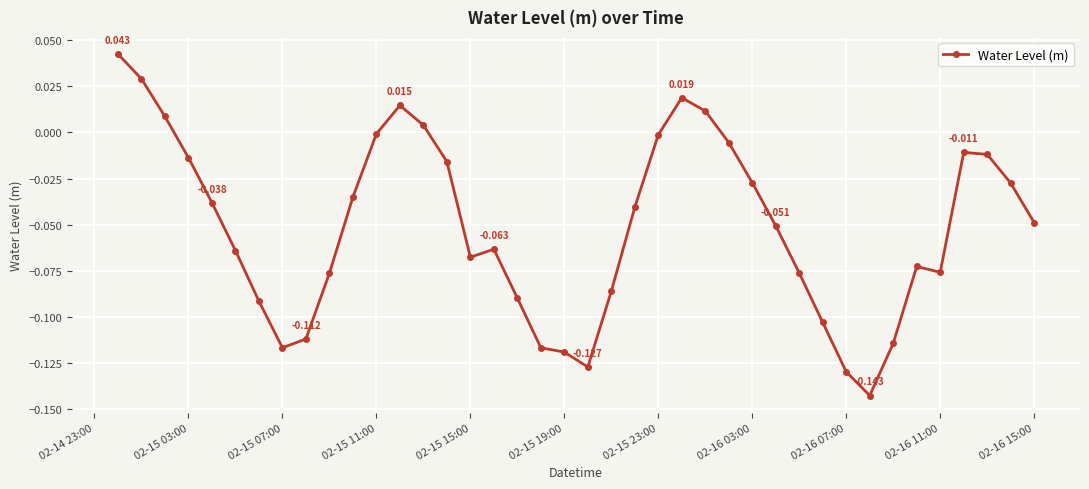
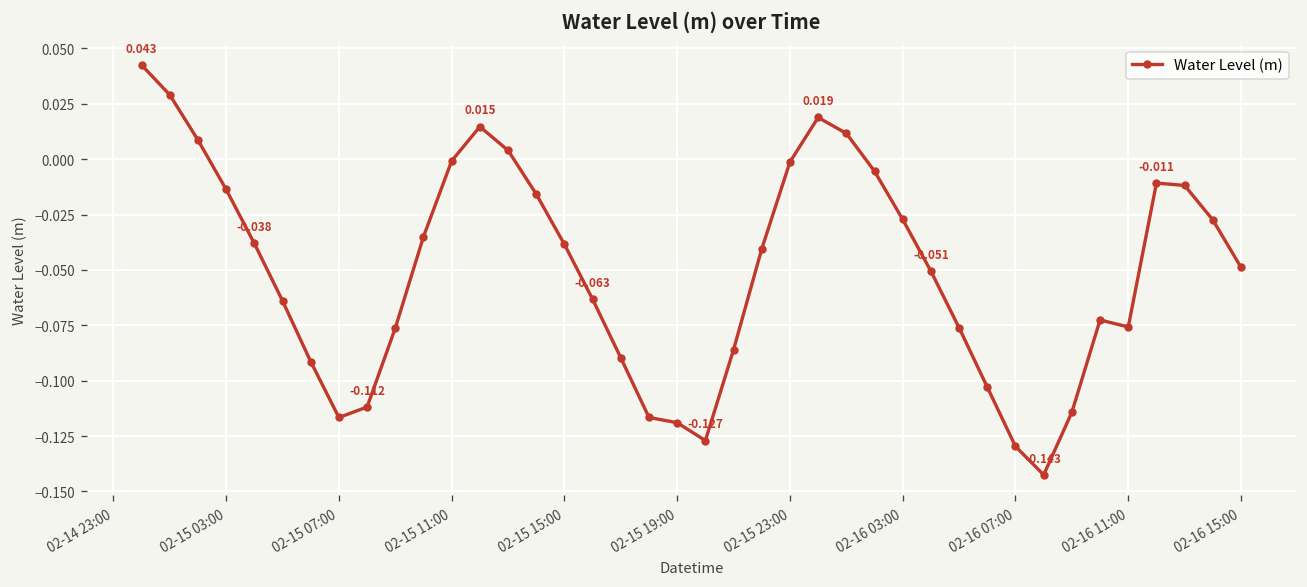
  {
    "02-15 03:00": -0.014,
    "02-15 07:00": -0.117,
    "02-15 11:00": -0.001,
-   "02-15 15:00": -0.068,
+   "02-15 15:00": -0.038,
    "02-15 23:00": -0.001,
    "02-16 03:00": -0.027,
    "02-16 07:00": -0.130,
    "02-16 11:00": -0.076,
    "02-16 15:00": -0.049
  }
